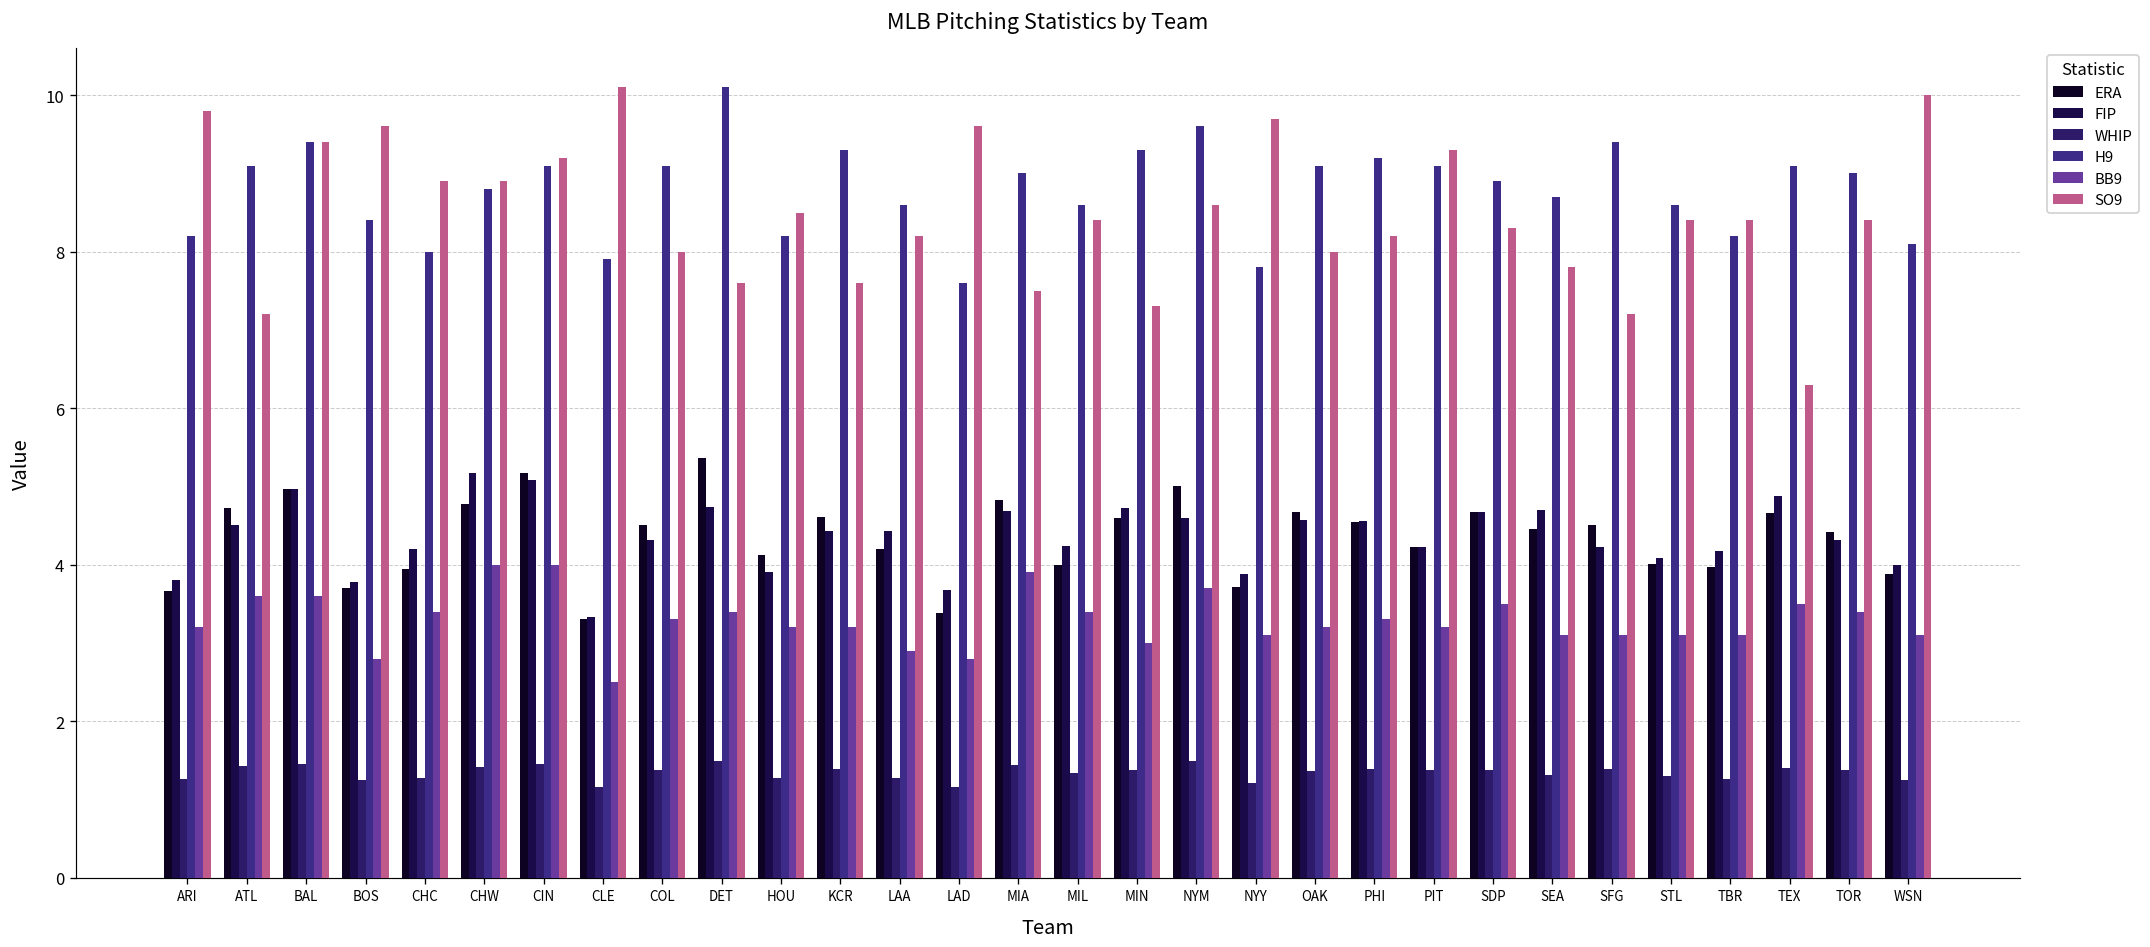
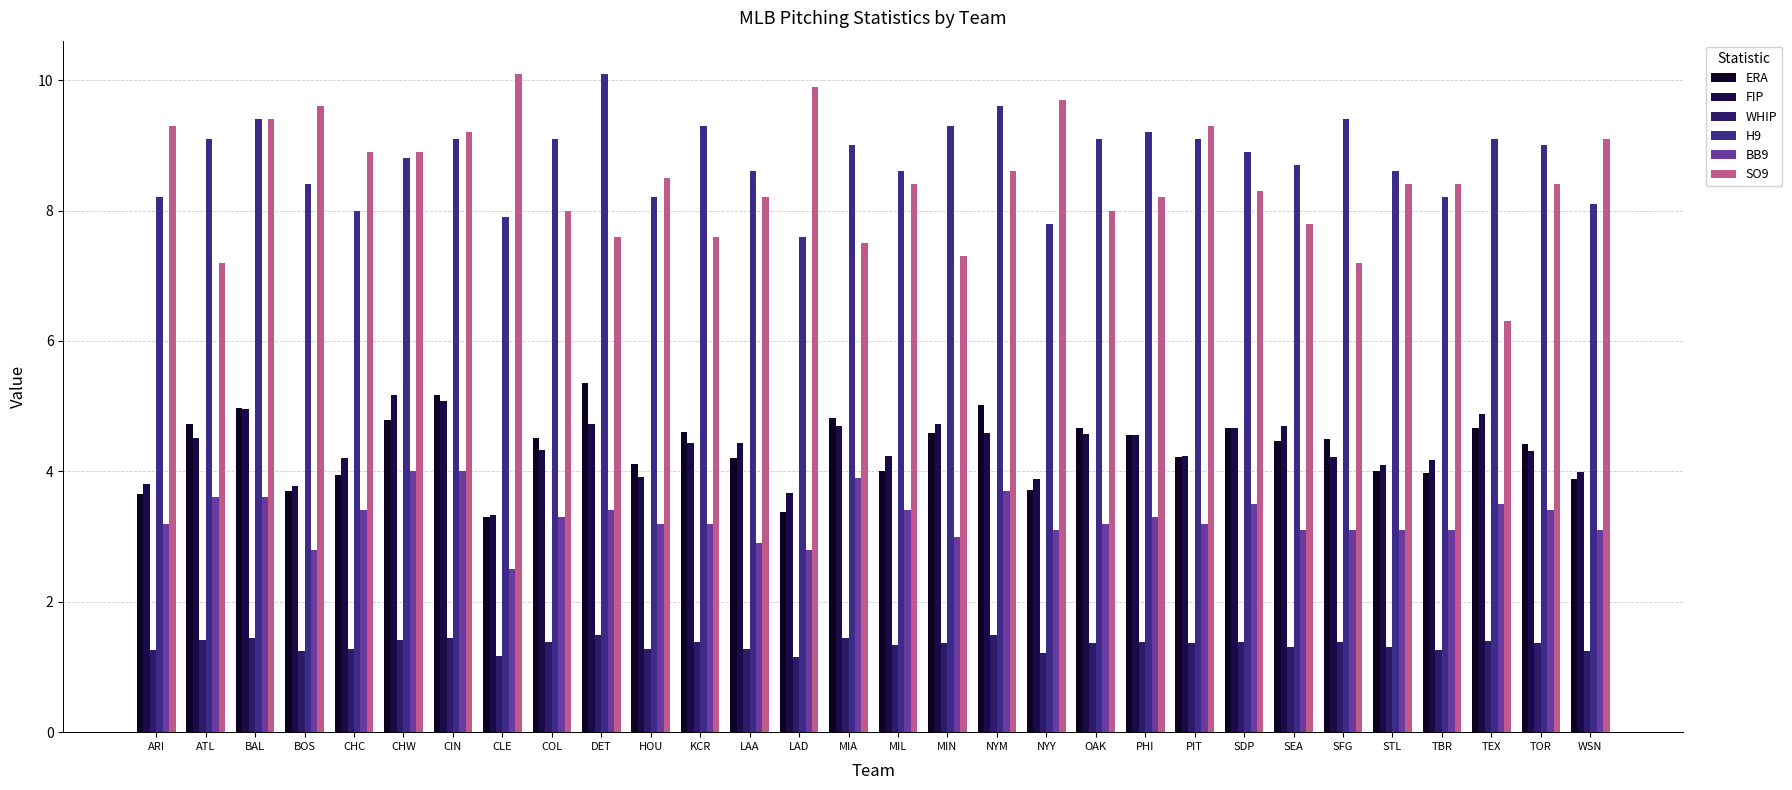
  {
    "SO9": {
-     "ARI": 9.8,
+     "ARI": 9.3,
      "ATL": 7.2,
      "BAL": 9.4,
      "BOS": 9.6,
      "CHC": 8.9,
      "CHW": 8.9,
      "CIN": 9.2,
      "CLE": 10.1,
      "COL": 8.0,
      "DET": 7.6,
      "HOU": 8.5,
      "KCR": 7.6,
      "LAA": 8.2,
-     "LAD": 9.6,
+     "LAD": 9.9,
      "MIA": 7.5,
      "MIL": 8.4,
      "MIN": 7.3,
      "NYM": 8.6,
      "NYY": 9.7,
      "OAK": 8.0,
      "PHI": 8.2,
      "PIT": 9.3,
      "SDP": 8.3,
      "SEA": 7.8,
      "SFG": 7.2,
      "STL": 8.4,
      "TBR": 8.4,
      "TEX": 6.3,
      "TOR": 8.4,
-     "WSN": 10.0
+     "WSN": 9.1
    }
  }
